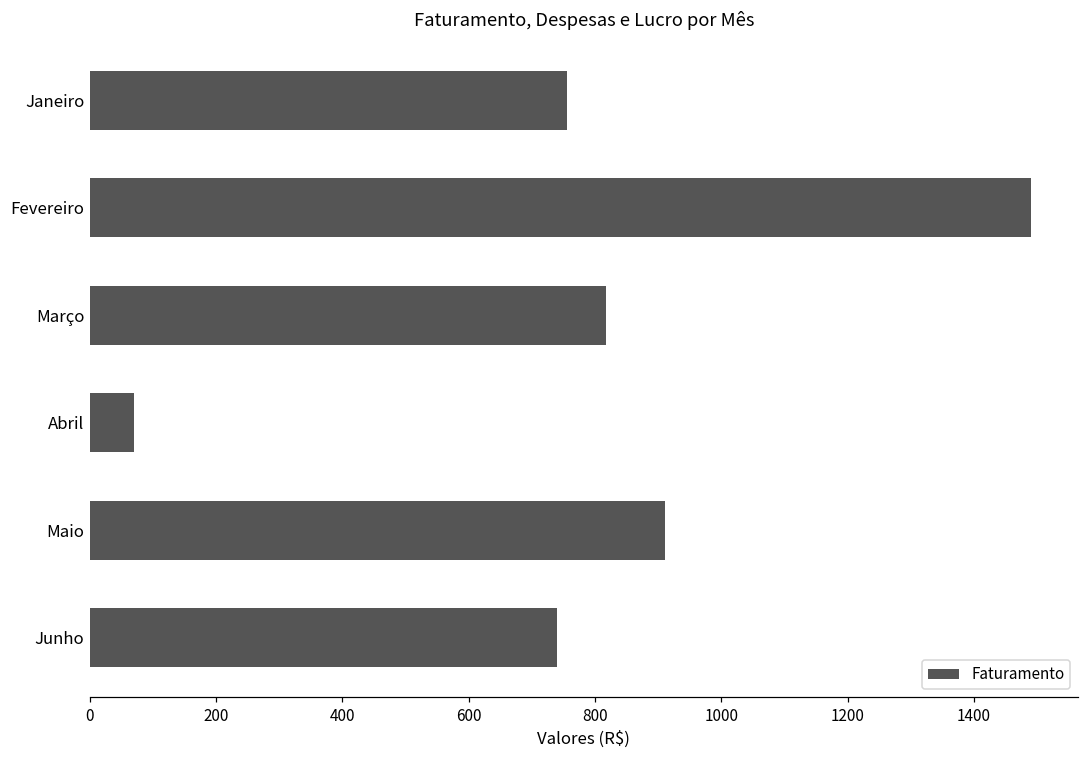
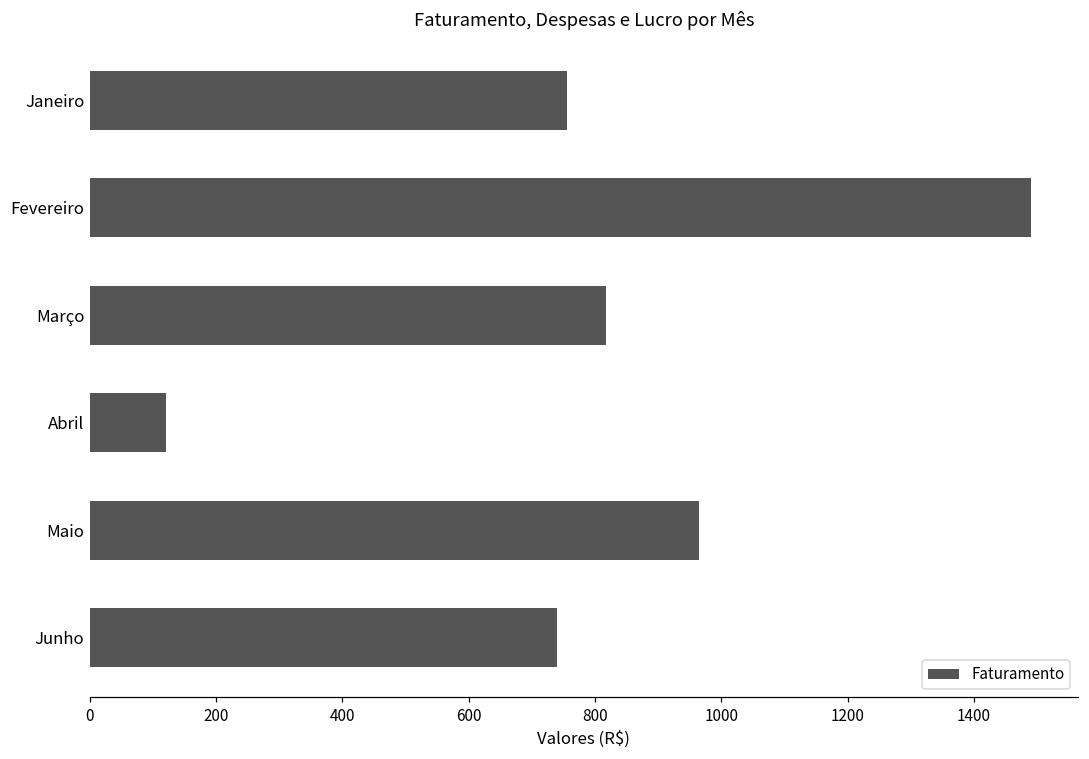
  {
    "Janeiro": 760,
    "Fevereiro": 1490,
    "Março": 820,
-   "Abril": 70,
-   "Maio": 910,
+   "Abril": 120,
+   "Maio": 970,
    "Junho": 740
  }
